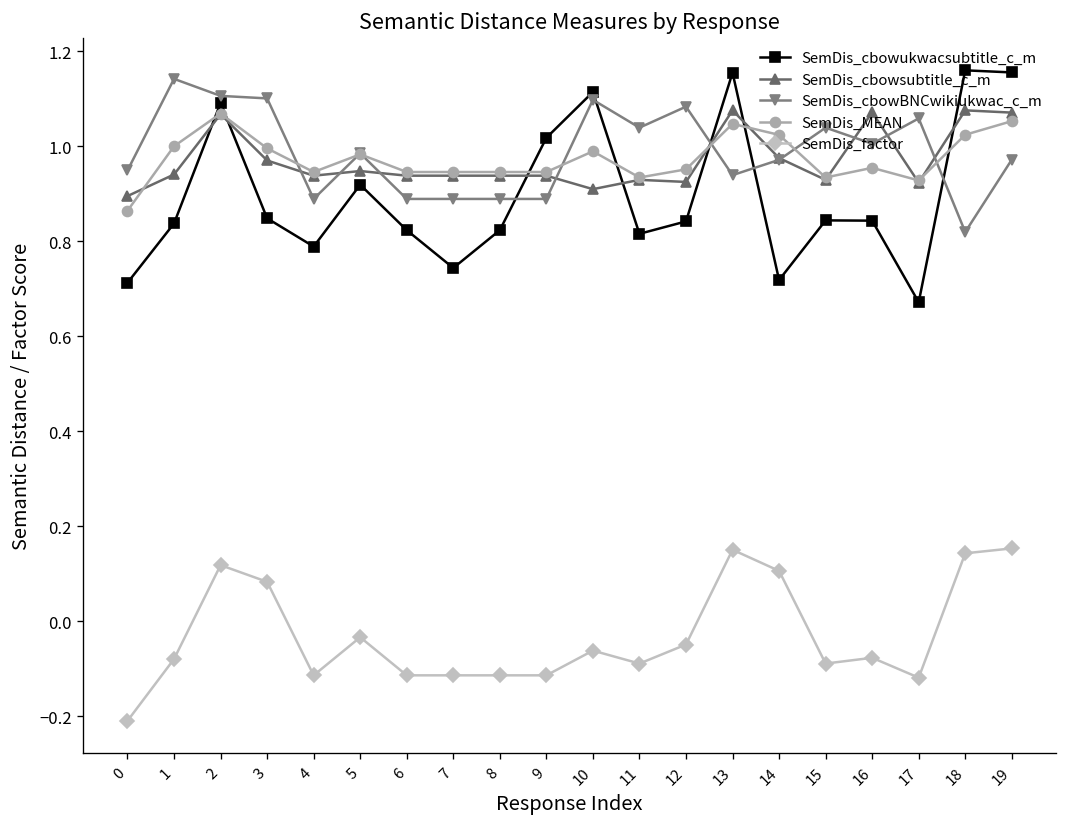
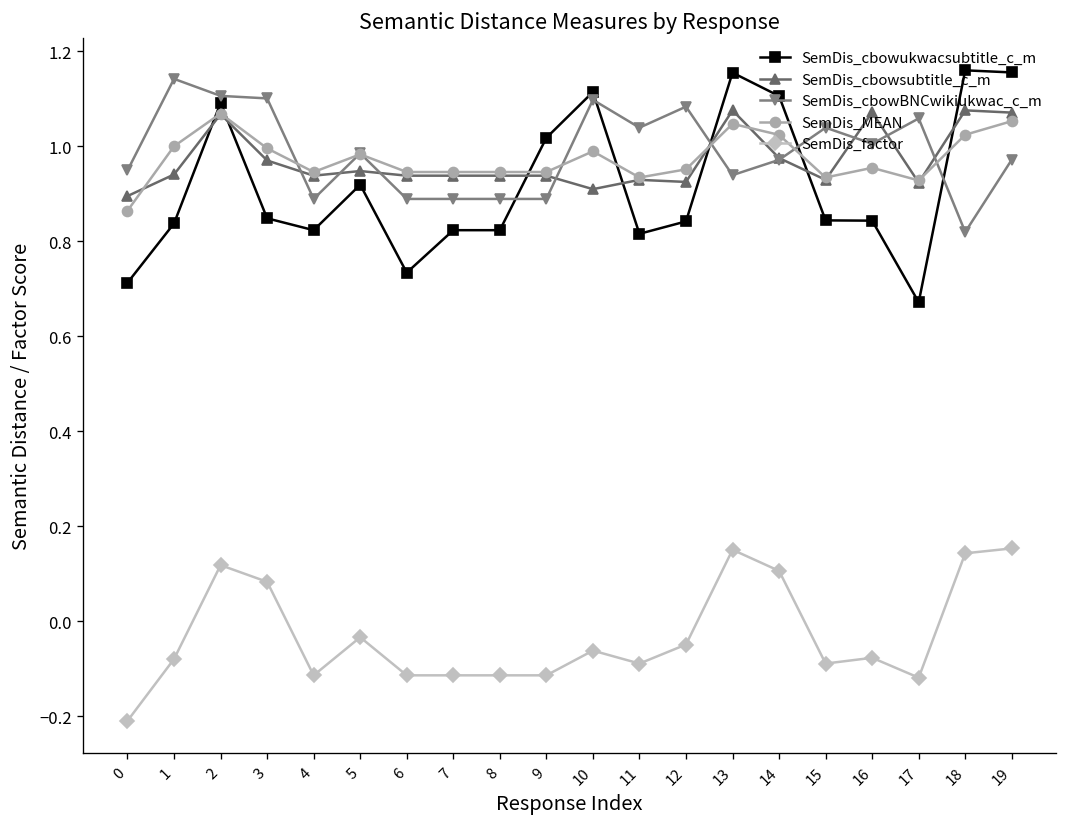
  {
    "SemDis_cbowukwacsubtitle_c_m": {
      "0": 0.71,
      "1": 0.84,
      "2": 1.09,
      "3": 0.85,
-     "4": 0.79,
+     "4": 0.82,
      "5": 0.92,
-     "6": 0.82,
-     "7": 0.74,
+     "6": 0.73,
+     "7": 0.82,
      "8": 0.82,
      "9": 1.02,
      "10": 1.11,
      "11": 0.82,
      "12": 0.84,
      "13": 1.15,
-     "14": 0.72,
+     "14": 1.11,
      "15": 0.84,
      "16": 0.84,
      "17": 0.67,
      "18": 1.16,
      "19": 1.16
    }
  }
